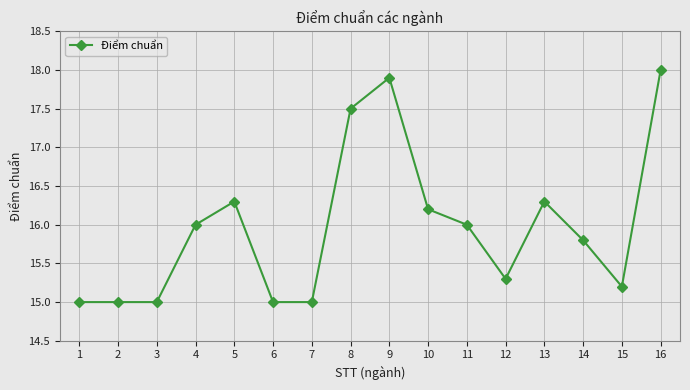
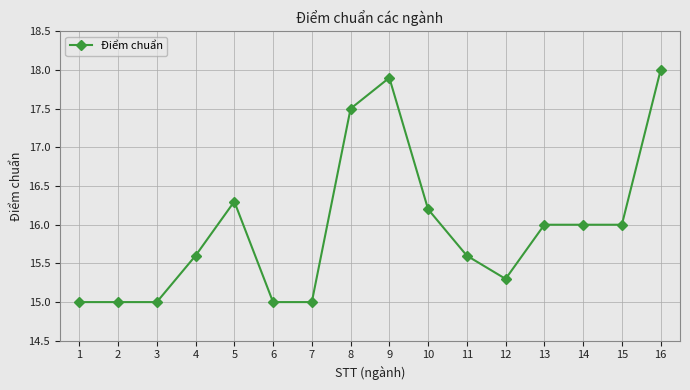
  {
    "1": 15.0,
    "2": 15.0,
    "3": 15.0,
-   "4": 16.0,
+   "4": 15.6,
    "5": 16.3,
    "6": 15.0,
    "7": 15.0,
    "8": 17.5,
    "9": 17.9,
    "10": 16.2,
-   "11": 16.0,
+   "11": 15.6,
    "12": 15.3,
-   "13": 16.3,
-   "14": 15.8,
-   "15": 15.2,
+   "13": 16.0,
+   "14": 16.0,
+   "15": 16.0,
    "16": 18.0
  }
